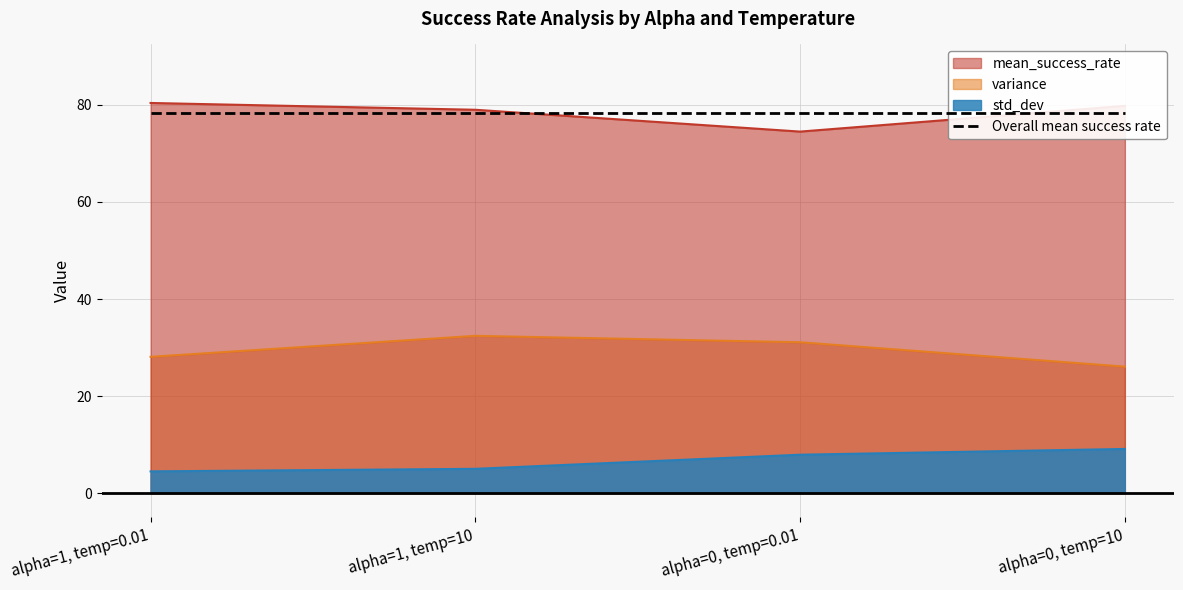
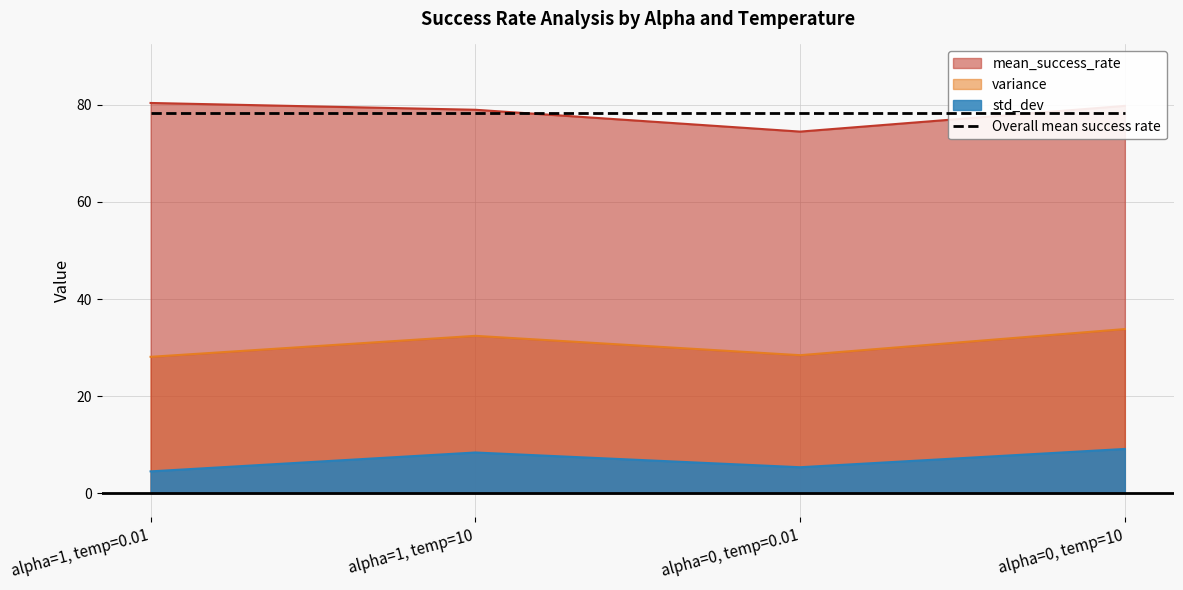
  {
    "mean_success_rate": {
      "alpha=1, temp=0.01": 80,
      "alpha=1, temp=10": 79,
      "alpha=0, temp=0.01": 75
    },
    "variance": {
      "alpha=1, temp=0.01": 28,
      "alpha=1, temp=10": 32,
-     "alpha=0, temp=0.01": 31,
-     "alpha=0, temp=10": 26
+     "alpha=0, temp=0.01": 28,
+     "alpha=0, temp=10": 34
    },
    "std_dev": {
      "alpha=1, temp=0.01": 4,
-     "alpha=1, temp=10": 5,
-     "alpha=0, temp=0.01": 8,
+     "alpha=1, temp=10": 8,
+     "alpha=0, temp=0.01": 5,
      "alpha=0, temp=10": 9
    },
    "Overall mean success rate": {
      "alpha=1, temp=0.01": 78,
      "alpha=1, temp=10": 78,
      "alpha=0, temp=0.01": 78
    }
  }
